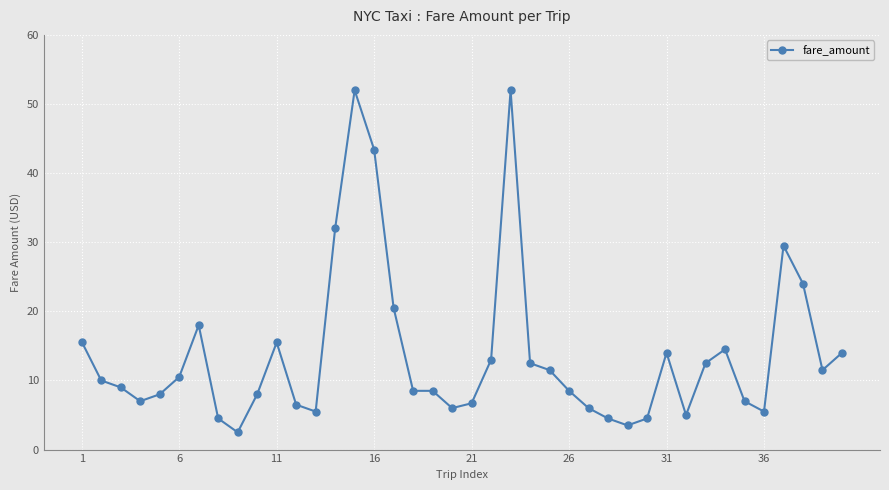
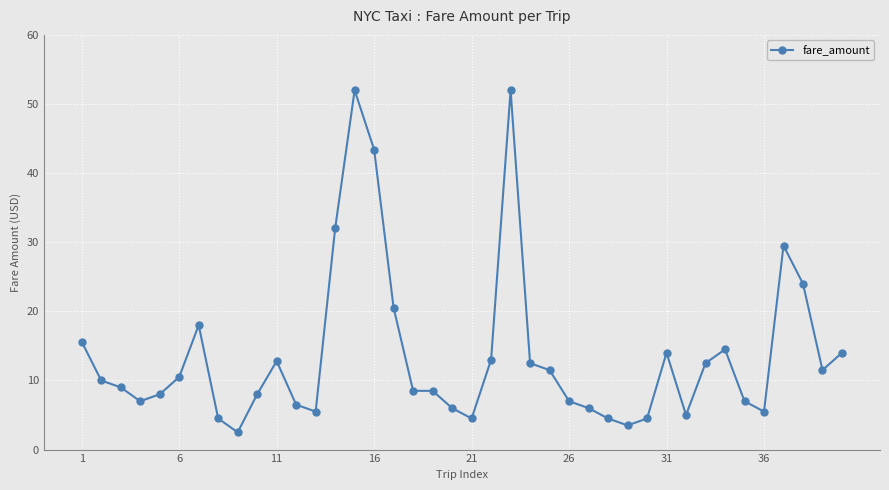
  {
    "1": 16,
    "6": 11,
-   "11": 16,
+   "11": 13,
    "16": 43,
-   "21": 7,
-   "26": 9,
+   "21": 5,
+   "26": 7,
    "31": 14,
    "36": 6
  }
